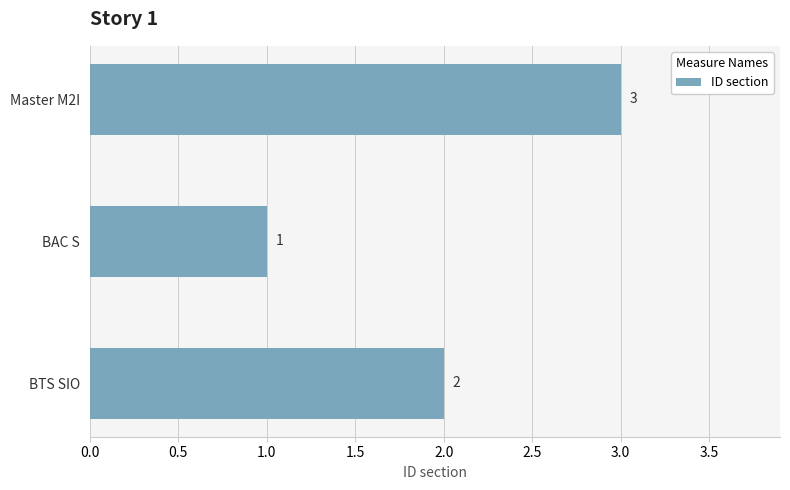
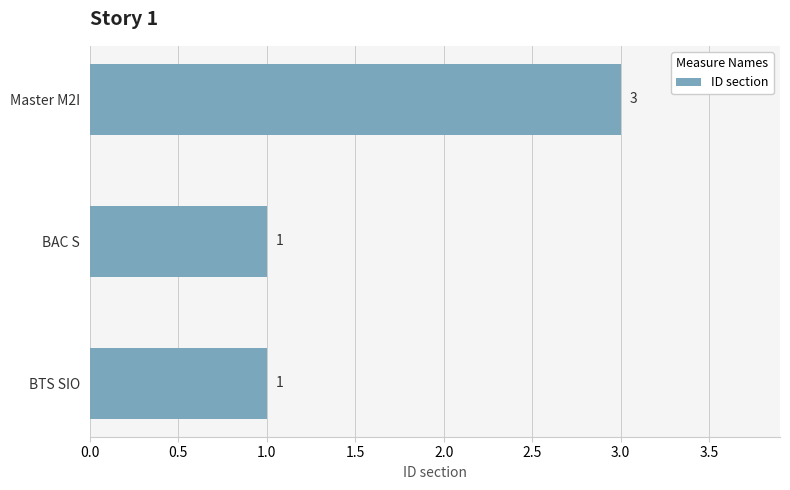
  {
    "Master M2I": 3,
    "BAC S": 1,
-   "BTS SIO": 2
+   "BTS SIO": 1
  }
